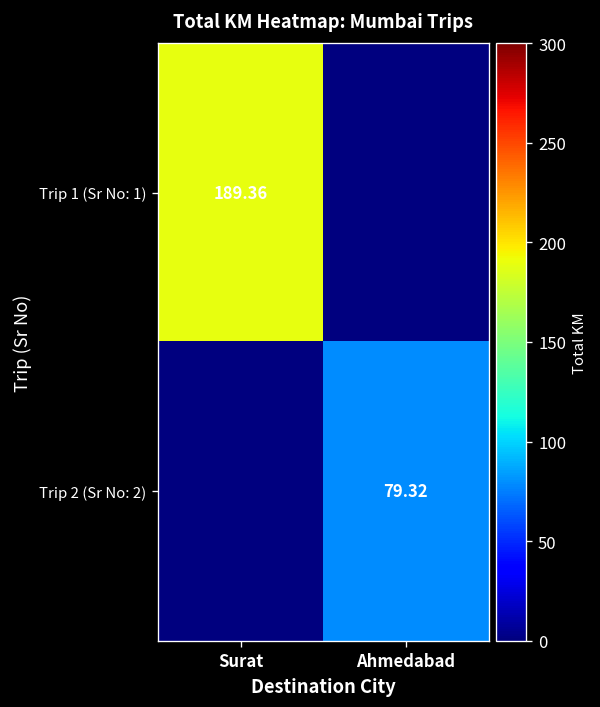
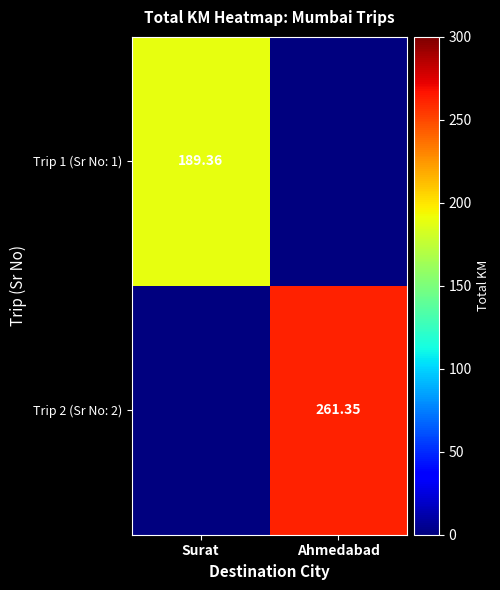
  {
    "Trip 1 (Sr No: 1)": {
      "Surat": 189.36
    },
    "Trip 2 (Sr No: 2)": {
-     "Ahmedabad": 79.32
+     "Ahmedabad": 261.35
    }
  }
